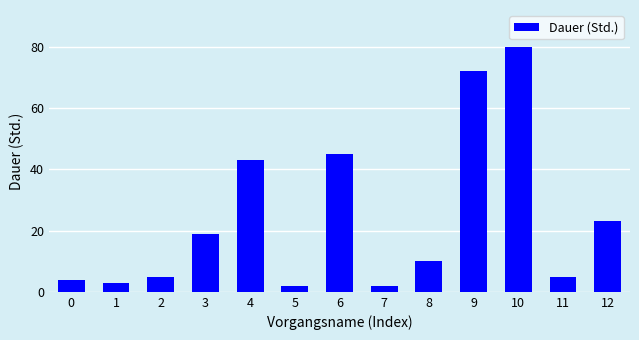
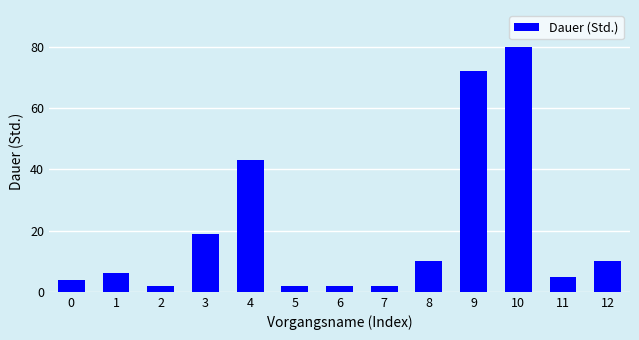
  {
    "0": 4,
-   "1": 3,
-   "2": 5,
+   "1": 6,
+   "2": 2,
    "3": 19,
    "4": 43,
    "5": 2,
-   "6": 45,
+   "6": 2,
    "7": 2,
    "8": 10,
    "9": 72,
    "10": 80,
    "11": 5,
-   "12": 23
+   "12": 10
  }
